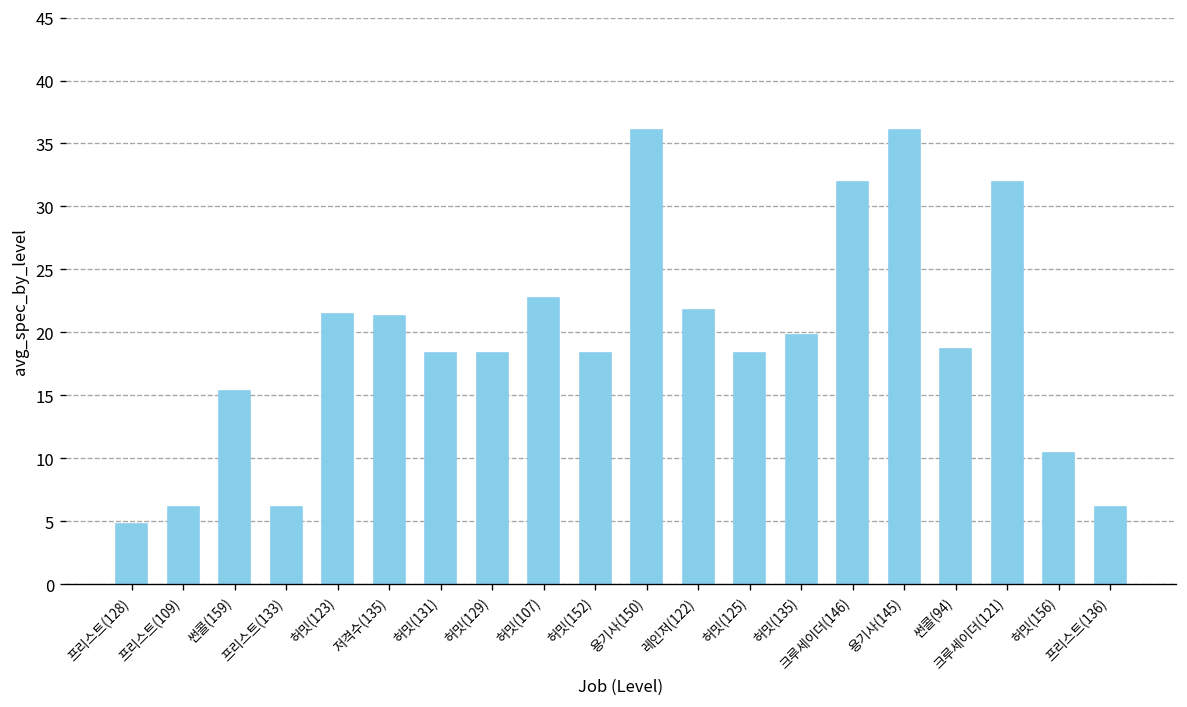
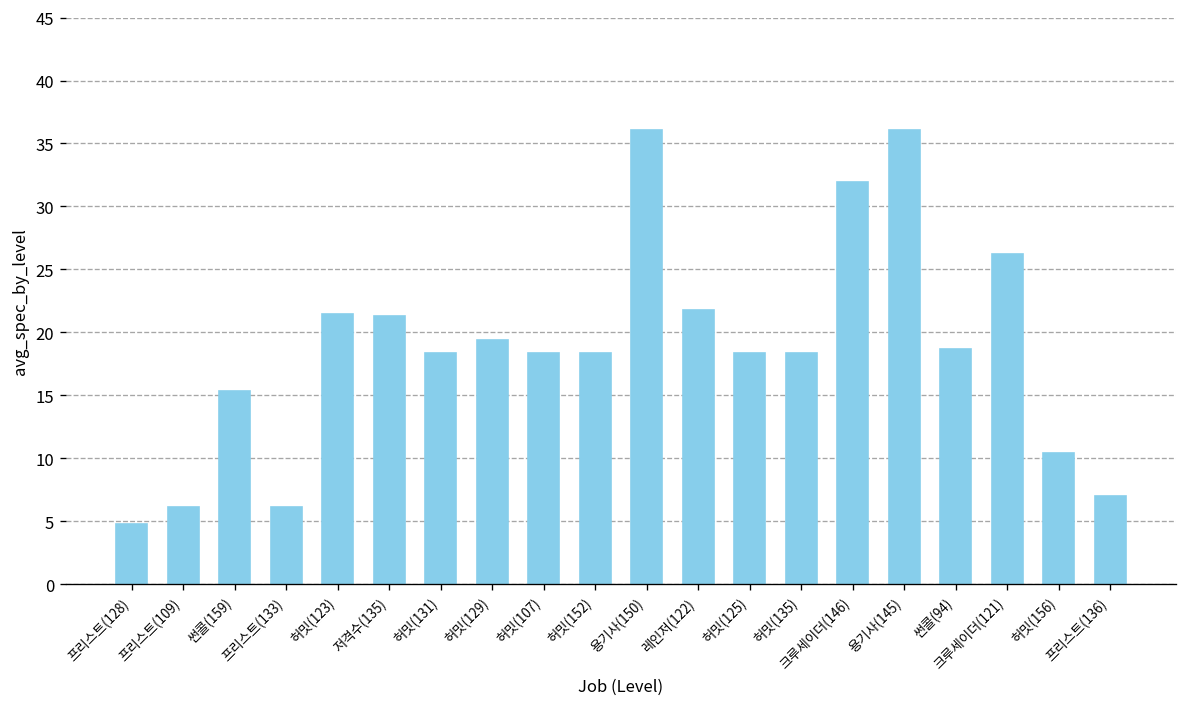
  {
    "프리스트(128)": 4.8,
    "프리스트(109)": 6.2,
    "썬콜(159)": 15.4,
    "프리스트(133)": 6.2,
    "허밋(123)": 21.4,
    "저격수(135)": 21.3,
    "허밋(131)": 18.3,
-   "허밋(129)": 18.3,
-   "허밋(107)": 22.7,
+   "허밋(129)": 19.4,
+   "허밋(107)": 18.3,
    "허밋(152)": 18.3,
    "용기사(150)": 36.1,
    "레인저(122)": 21.8,
    "허밋(125)": 18.3,
-   "허밋(135)": 19.8,
+   "허밋(135)": 18.3,
    "크루세이더(146)": 31.9,
    "용기사(145)": 36.1,
    "썬콜(94)": 18.7,
-   "크루세이더(121)": 31.9,
+   "크루세이더(121)": 26.2,
    "허밋(156)": 10.4,
-   "프리스트(136)": 6.2
+   "프리스트(136)": 7.0
  }
